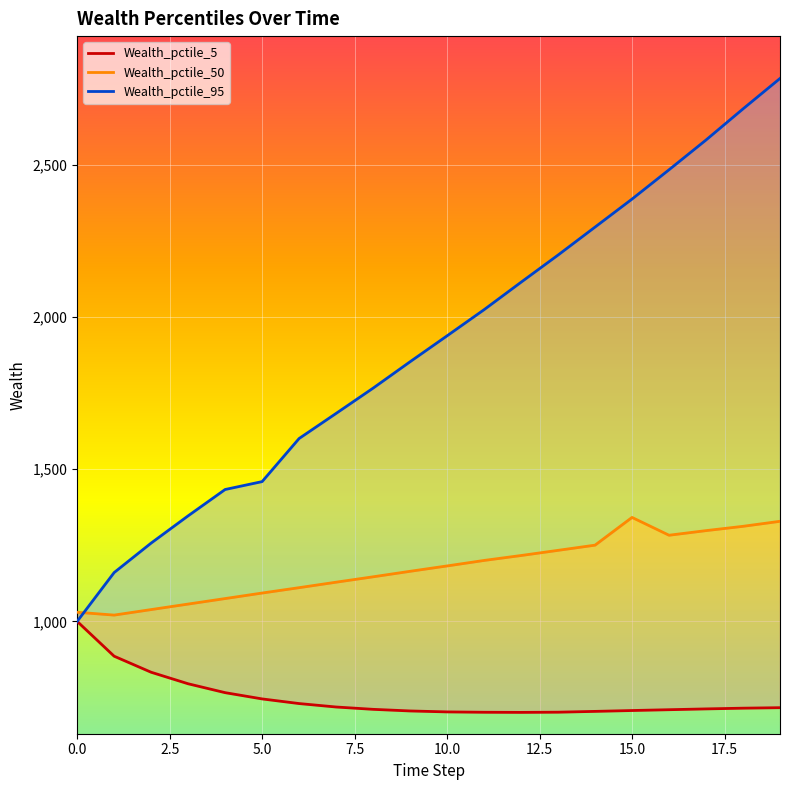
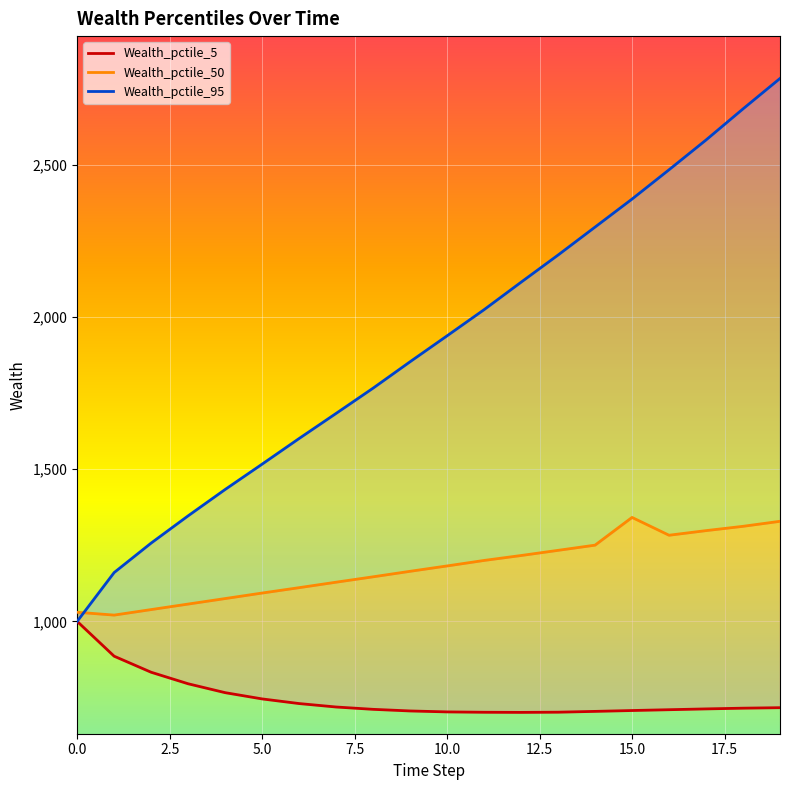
  {
    "Wealth_pctile_5": {
      "5.0": "750",
      "10.0": "700",
      "15.0": "710"
    },
    "Wealth_pctile_50": {
      "5.0": "1,090",
      "10.0": "1,180",
      "15.0": "1,340"
    },
    "Wealth_pctile_95": {
-     "5.0": "1,460"
+     "5.0": "1,520"
    }
  }
